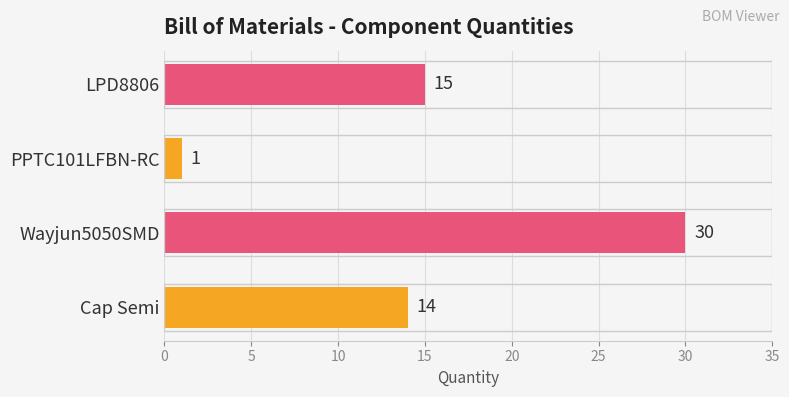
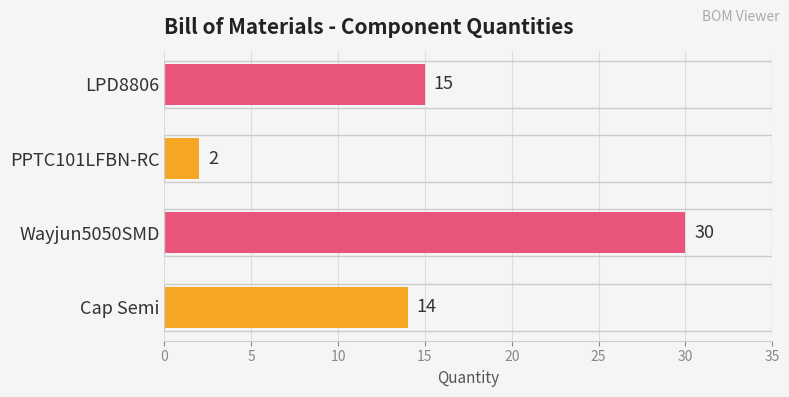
  {
    "LPD8806": 15,
-   "PPTC101LFBN-RC": 1,
+   "PPTC101LFBN-RC": 2,
    "Wayjun5050SMD": 30,
    "Cap Semi": 14
  }
